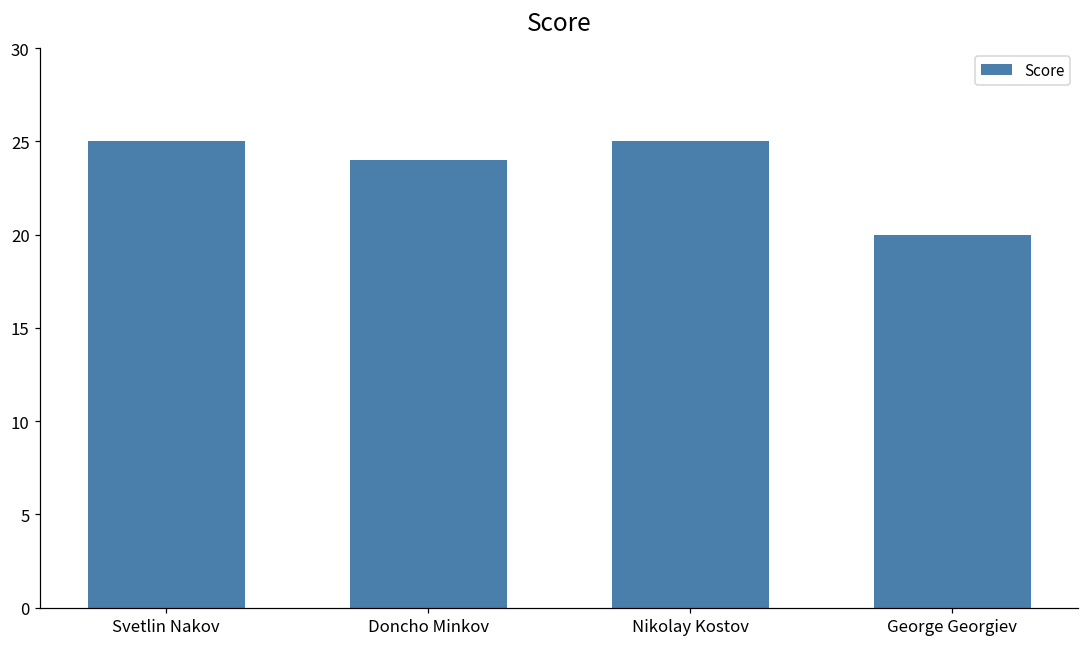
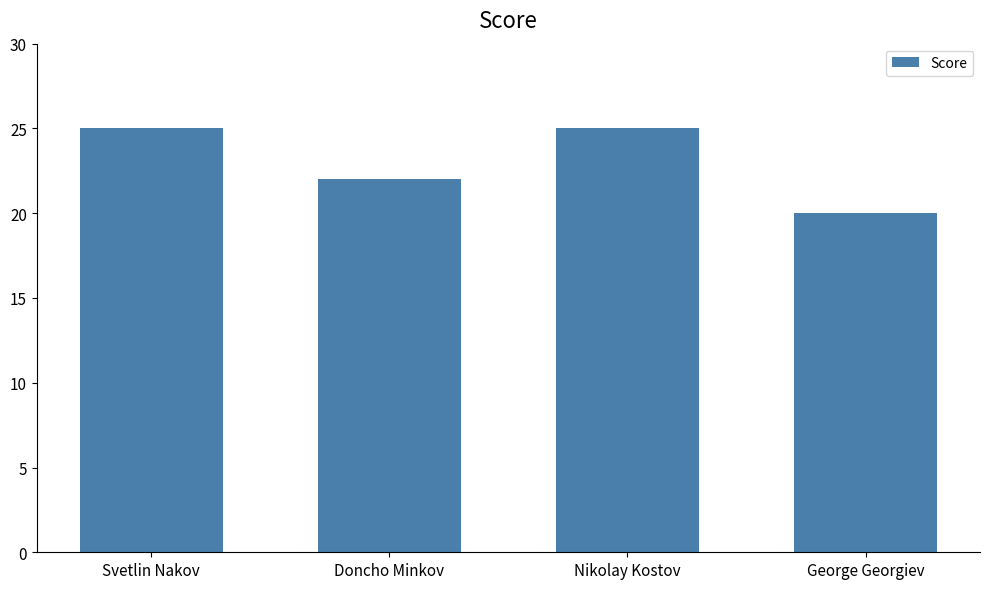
  {
    "Svetlin Nakov": 25,
-   "Doncho Minkov": 24,
+   "Doncho Minkov": 22,
    "Nikolay Kostov": 25,
    "George Georgiev": 20
  }
